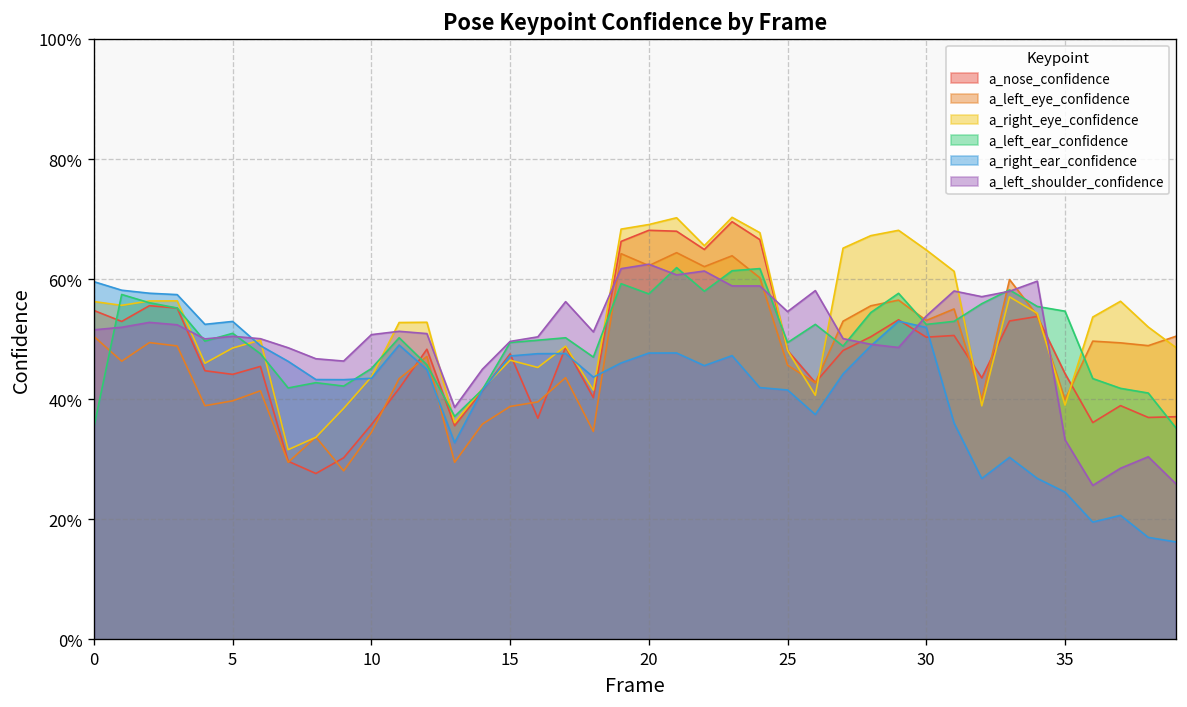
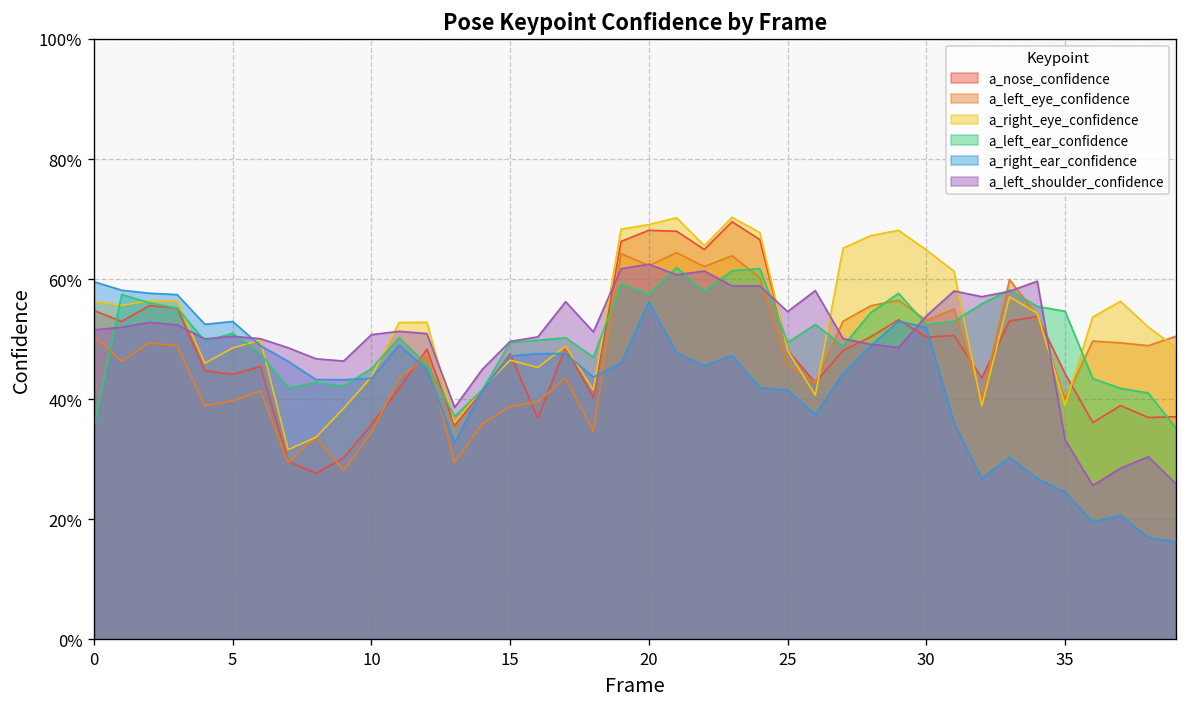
  {
    "a_left_ear_confidence": {
      "0": "35%",
      "10": "45%",
      "20": "58%",
      "25": "49%",
      "35": "55%"
    },
    "a_right_ear_confidence": {
      "0": "60%",
      "5": "53%",
-     "20": "48%",
+     "20": "56%",
      "25": "42%",
      "35": "25%"
    },
    "a_left_shoulder_confidence": {
      "0": "52%",
      "10": "51%",
      "25": "55%",
      "30": "54%",
      "35": "33%"
    }
  }
